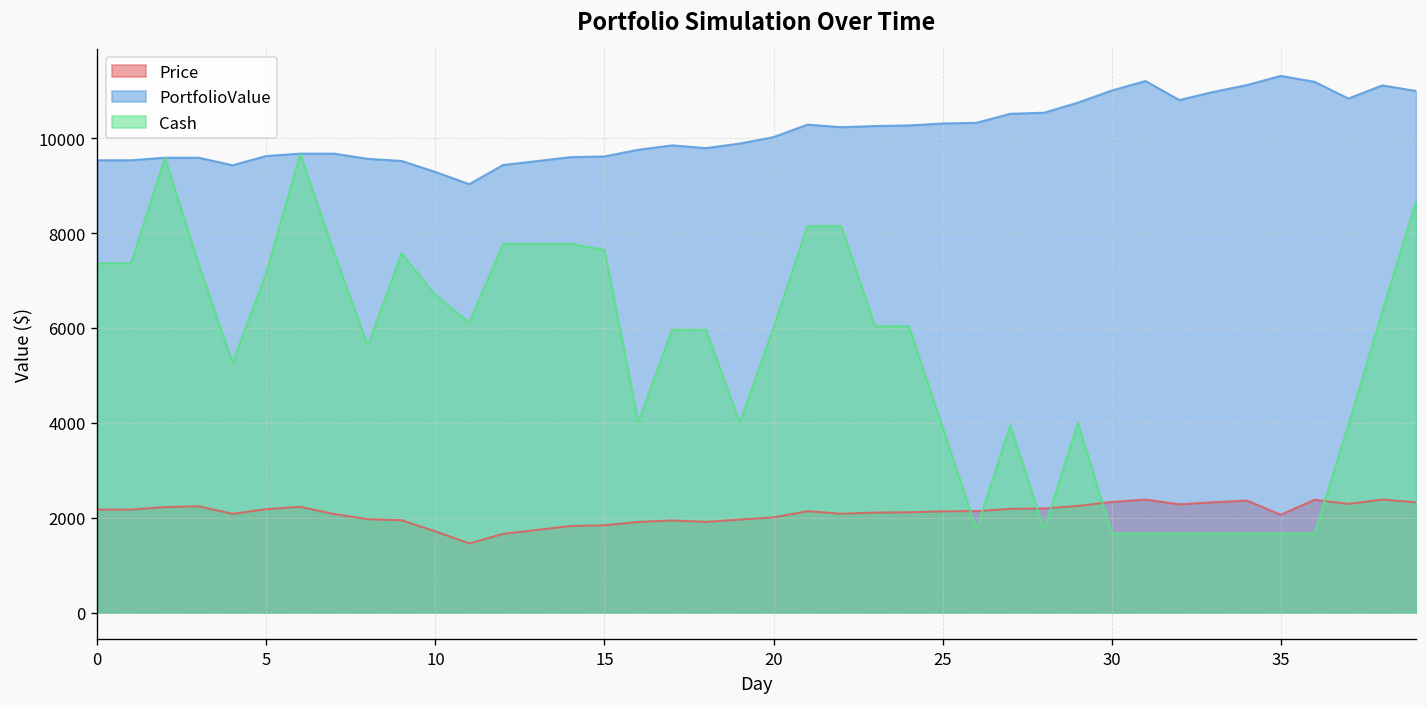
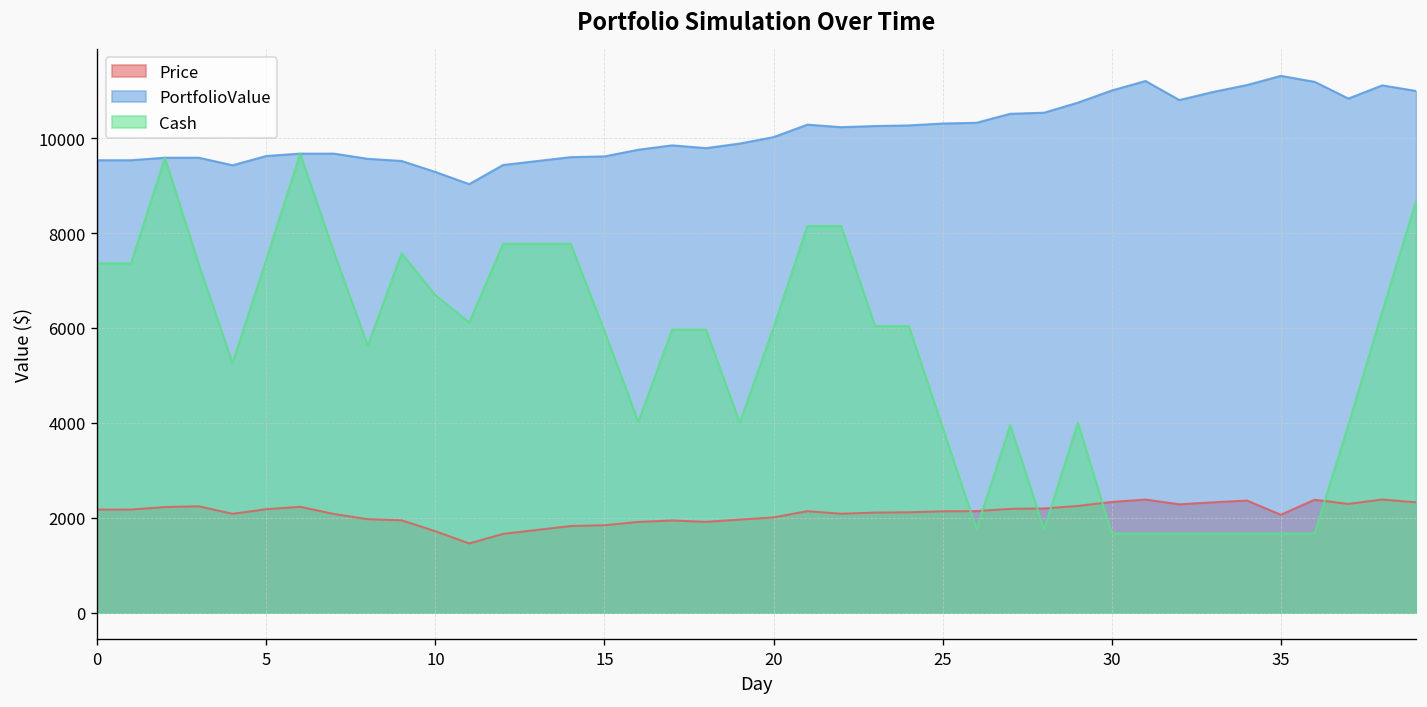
  {
    "Price": {
      "0": 2200,
      "5": 2200,
      "10": 1700,
      "15": 1800,
      "20": 2000,
      "25": 2100,
      "30": 2300,
      "35": 2100
    },
    "PortfolioValue": {
      "0": 9500,
      "5": 9600,
      "10": 9300,
      "15": 9600,
      "20": 10000,
      "25": 10300,
      "30": 11000,
      "35": 11300
    },
    "Cash": {
      "0": 7400,
-     "5": 7200,
+     "5": 7400,
      "10": 6700,
-     "15": 7600,
+     "15": 5900,
      "20": 6000,
      "25": 3900,
      "30": 1700,
      "35": 1700
    }
  }
